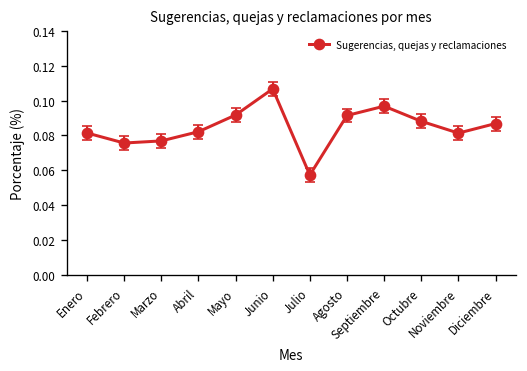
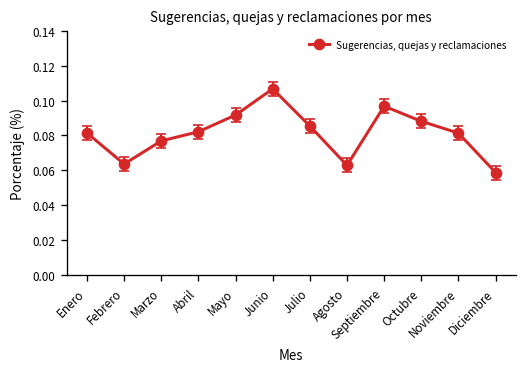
  {
    "Sugerencias, quejas y reclamaciones": {
      "Enero": 0.081,
-     "Febrero": 0.076,
+     "Febrero": 0.064,
      "Marzo": 0.077,
      "Abril": 0.082,
      "Mayo": 0.092,
      "Junio": 0.107,
-     "Julio": 0.057,
-     "Agosto": 0.091,
+     "Julio": 0.085,
+     "Agosto": 0.063,
      "Septiembre": 0.097,
      "Octubre": 0.088,
      "Noviembre": 0.081,
-     "Diciembre": 0.087
+     "Diciembre": 0.059
    }
  }
